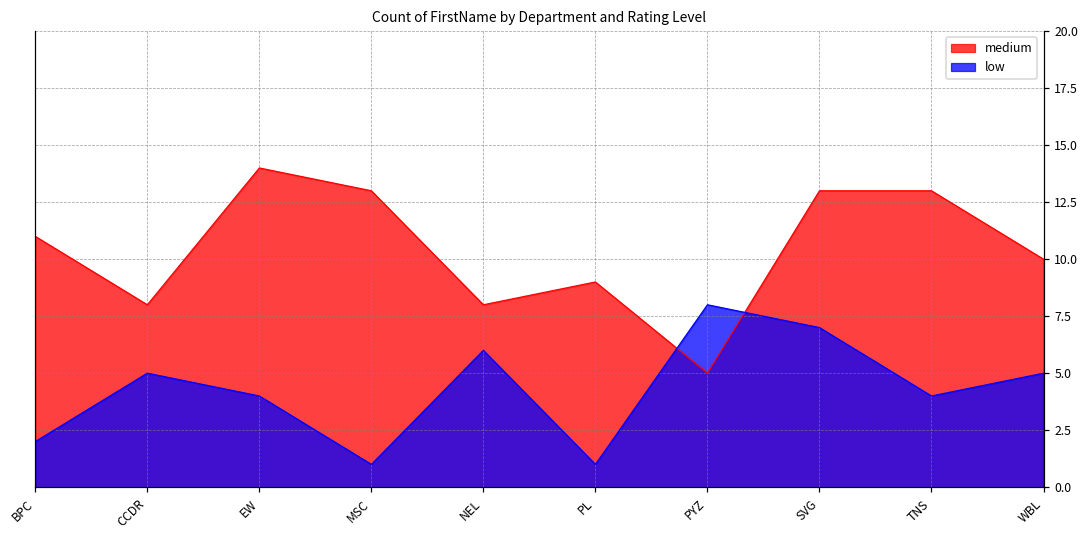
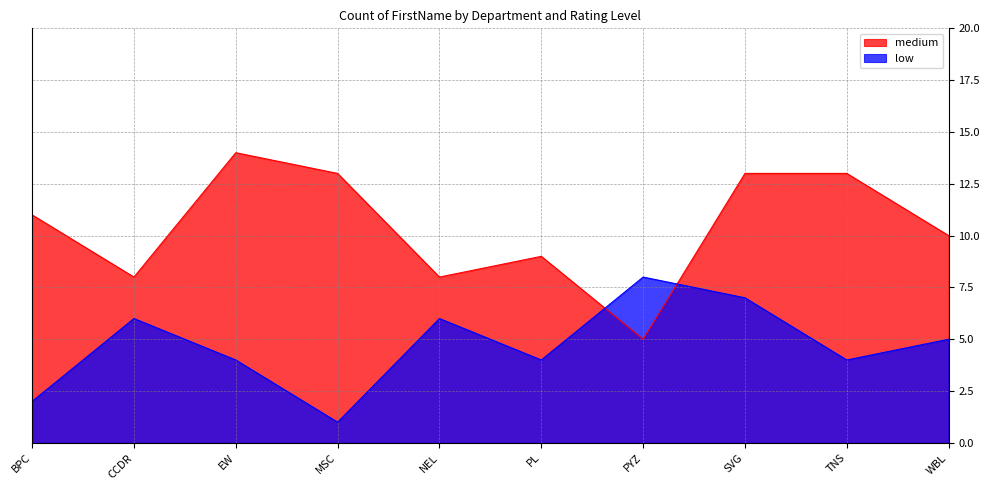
  {
    "medium": {
      "BPC": 11,
      "CCDR": 8,
      "EW": 14,
      "MSC": 13,
      "NEL": 8,
      "PL": 9,
      "PYZ": 5,
      "SVG": 13,
      "TNS": 13,
      "WBL": 10
    },
    "low": {
      "BPC": 2,
-     "CCDR": 5,
+     "CCDR": 6,
      "EW": 4,
      "MSC": 1,
      "NEL": 6,
-     "PL": 1,
+     "PL": 4,
      "PYZ": 8,
      "SVG": 7,
      "TNS": 4,
      "WBL": 5
    }
  }
